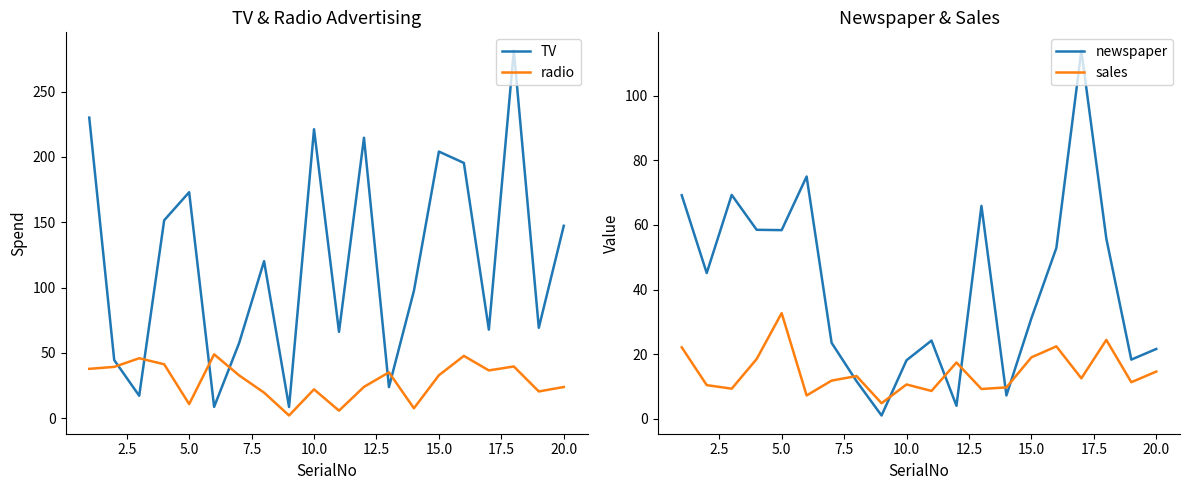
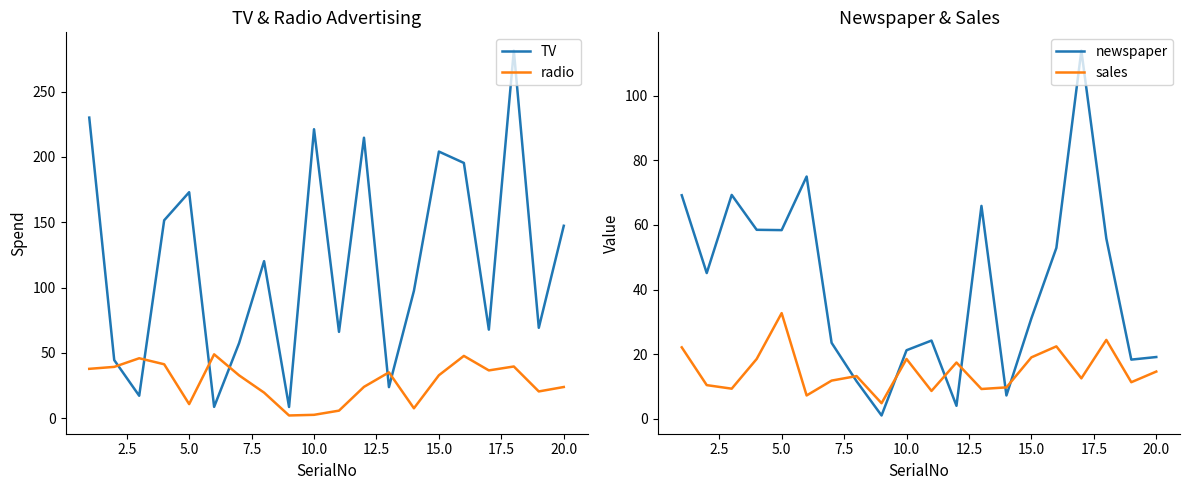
  {
    "TV & Radio Advertising": {
      "TV": {
        "5.0": 173,
        "10.0": 221,
        "15.0": 204,
        "20.0": 147
      },
      "radio": {
        "5.0": 11,
-       "10.0": 22,
+       "10.0": 3,
        "15.0": 33,
        "20.0": 24
      }
    },
    "Newspaper & Sales": {
      "newspaper": {
        "5.0": 58,
-       "10.0": 18,
+       "10.0": 21,
        "15.0": 31,
-       "20.0": 22
+       "20.0": 19
      },
      "sales": {
        "5.0": 33,
-       "10.0": 11,
+       "10.0": 19,
        "15.0": 19,
        "20.0": 15
      }
    }
  }
